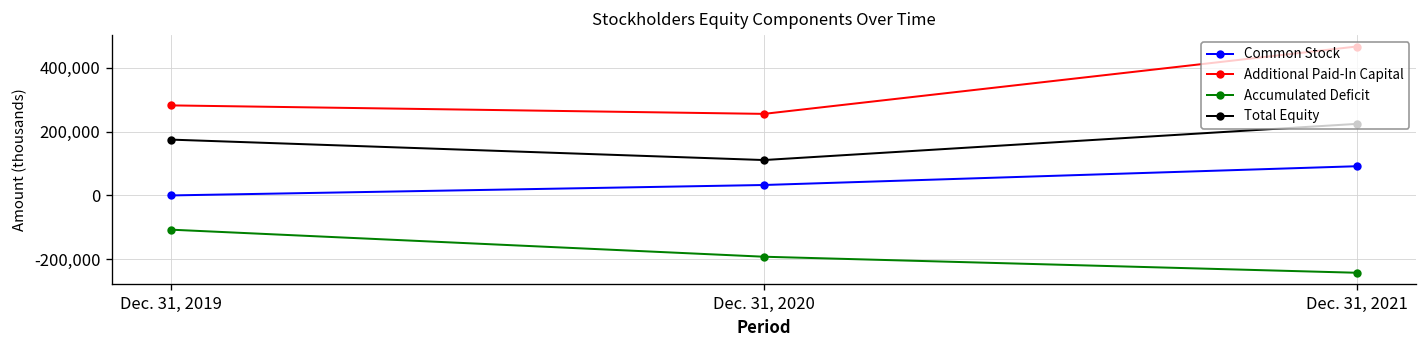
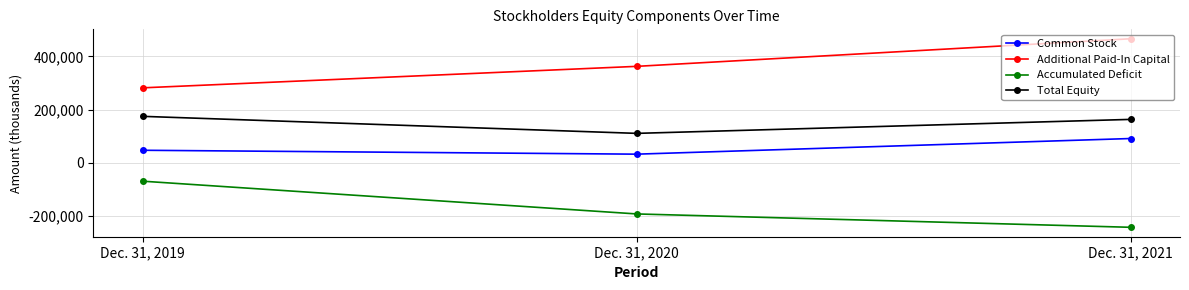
  {
    "Common Stock": {
-     "Dec. 31, 2019": "0",
+     "Dec. 31, 2019": "50,000",
      "Dec. 31, 2020": "30,000",
      "Dec. 31, 2021": "90,000"
    },
    "Additional Paid-In Capital": {
      "Dec. 31, 2019": "280,000",
-     "Dec. 31, 2020": "260,000"
+     "Dec. 31, 2020": "360,000"
    },
    "Accumulated Deficit": {
-     "Dec. 31, 2019": "-110,000",
+     "Dec. 31, 2019": "-70,000",
      "Dec. 31, 2020": "-190,000",
      "Dec. 31, 2021": "-240,000"
    },
    "Total Equity": {
      "Dec. 31, 2019": "170,000",
      "Dec. 31, 2020": "110,000",
-     "Dec. 31, 2021": "220,000"
+     "Dec. 31, 2021": "160,000"
    }
  }
